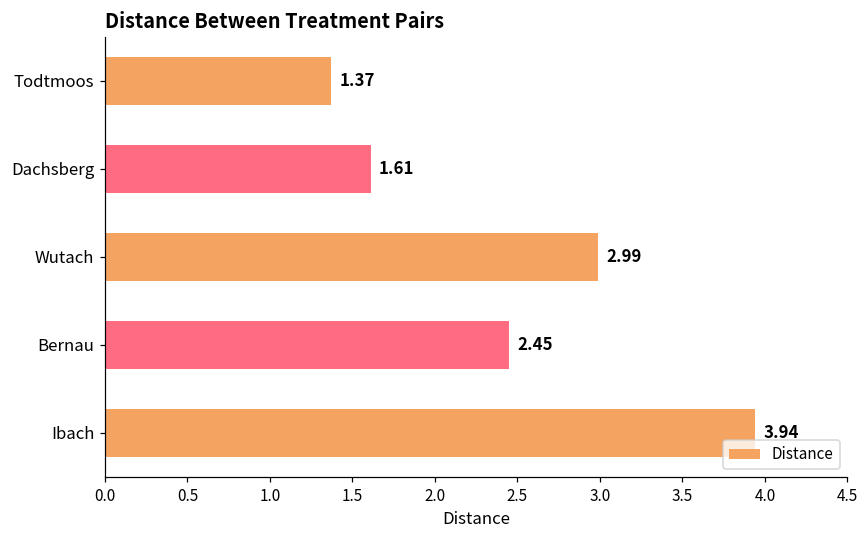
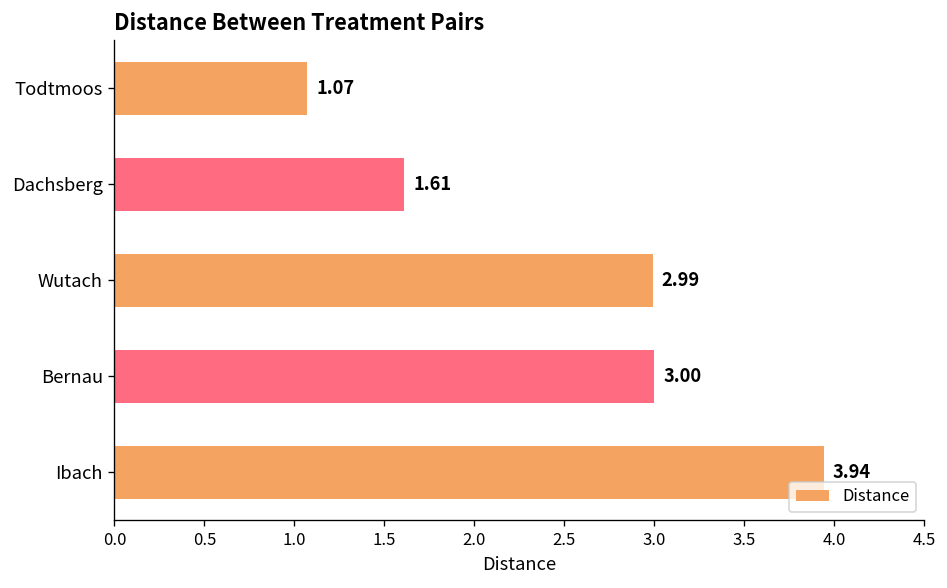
  {
-   "Todtmoos": 1.37,
+   "Todtmoos": 1.07,
    "Dachsberg": 1.61,
    "Wutach": 2.99,
-   "Bernau": 2.45,
+   "Bernau": 3.00,
    "Ibach": 3.94
  }
